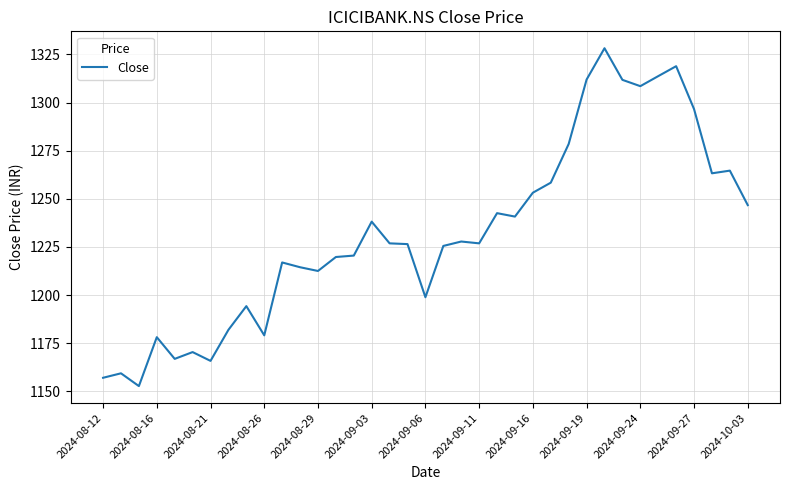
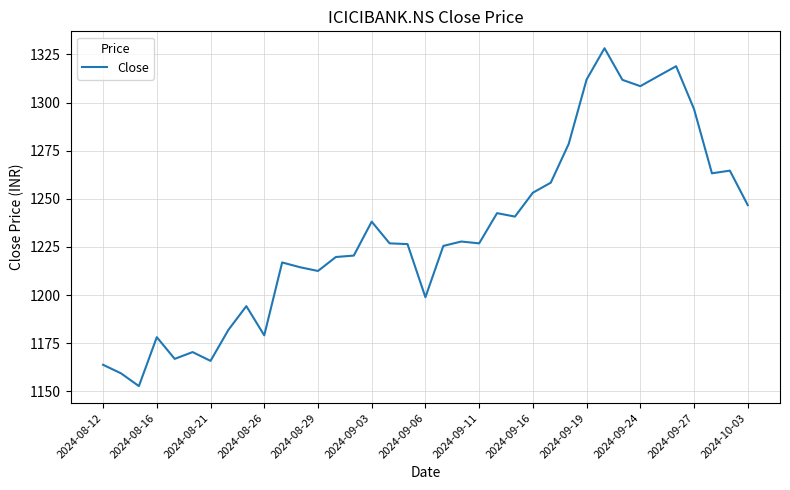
  {
-   "2024-08-12": 1157,
+   "2024-08-12": 1164,
    "2024-08-16": 1178,
    "2024-08-21": 1166,
    "2024-08-26": 1179,
    "2024-08-29": 1213,
    "2024-09-03": 1238,
    "2024-09-06": 1199,
    "2024-09-11": 1227,
    "2024-09-16": 1253,
    "2024-09-19": 1312,
    "2024-09-24": 1309,
    "2024-09-27": 1297,
    "2024-10-03": 1247
  }
